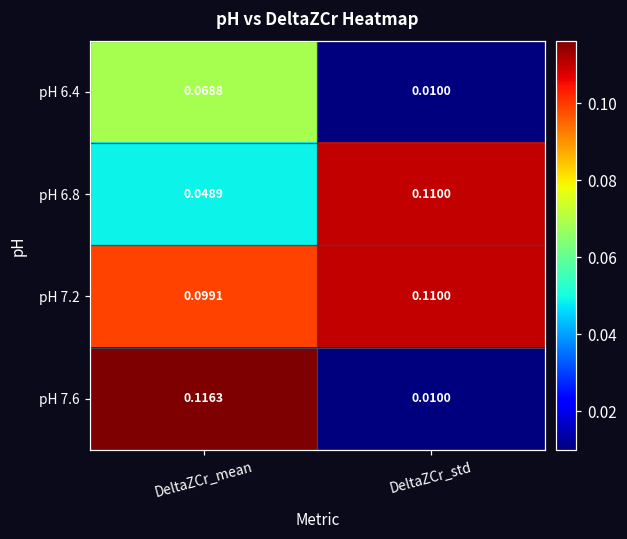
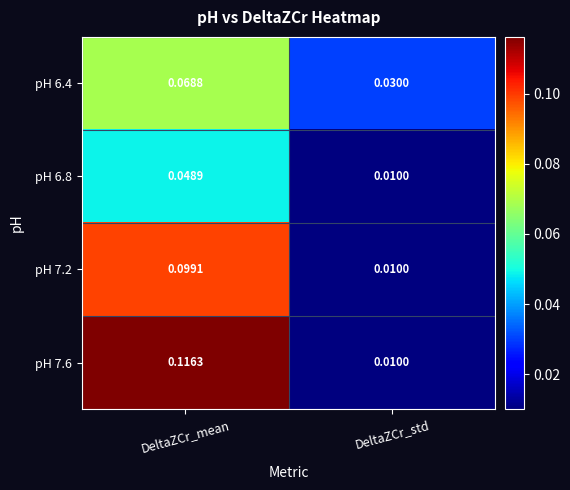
  {
    "pH 6.4": {
      "DeltaZCr_mean": 0.0688,
-     "DeltaZCr_std": 0.0100
+     "DeltaZCr_std": 0.0300
    },
    "pH 6.8": {
      "DeltaZCr_mean": 0.0489,
-     "DeltaZCr_std": 0.1100
+     "DeltaZCr_std": 0.0100
    },
    "pH 7.2": {
      "DeltaZCr_mean": 0.0991,
-     "DeltaZCr_std": 0.1100
+     "DeltaZCr_std": 0.0100
    },
    "pH 7.6": {
      "DeltaZCr_mean": 0.1163,
      "DeltaZCr_std": 0.0100
    }
  }
